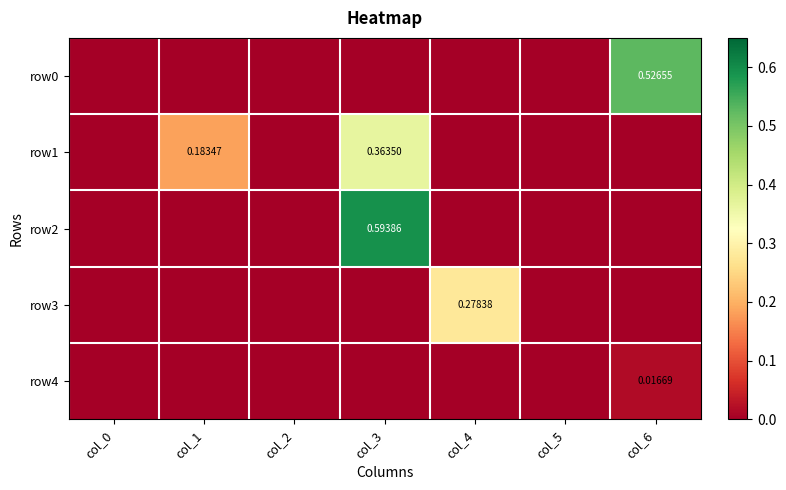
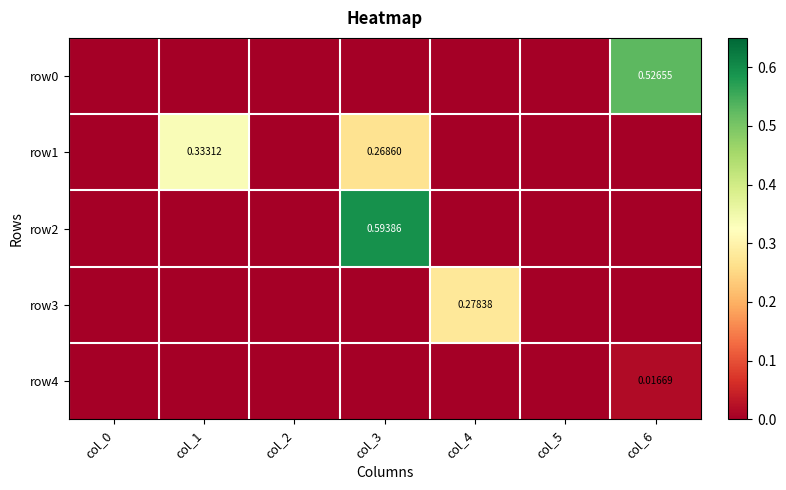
  {
    "row0": {
      "col_6": 0.52655
    },
    "row1": {
-     "col_1": 0.18347,
-     "col_3": 0.36350
+     "col_1": 0.33312,
+     "col_3": 0.26860
    },
    "row2": {
      "col_3": 0.59386
    },
    "row3": {
      "col_4": 0.27838
    },
    "row4": {
      "col_6": 0.01669
    }
  }
